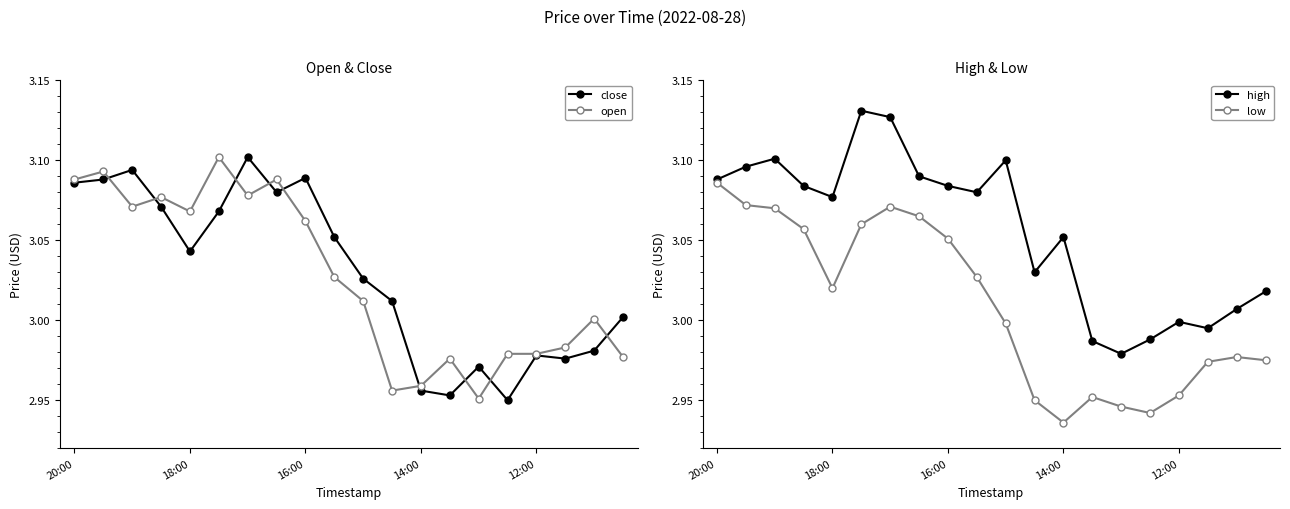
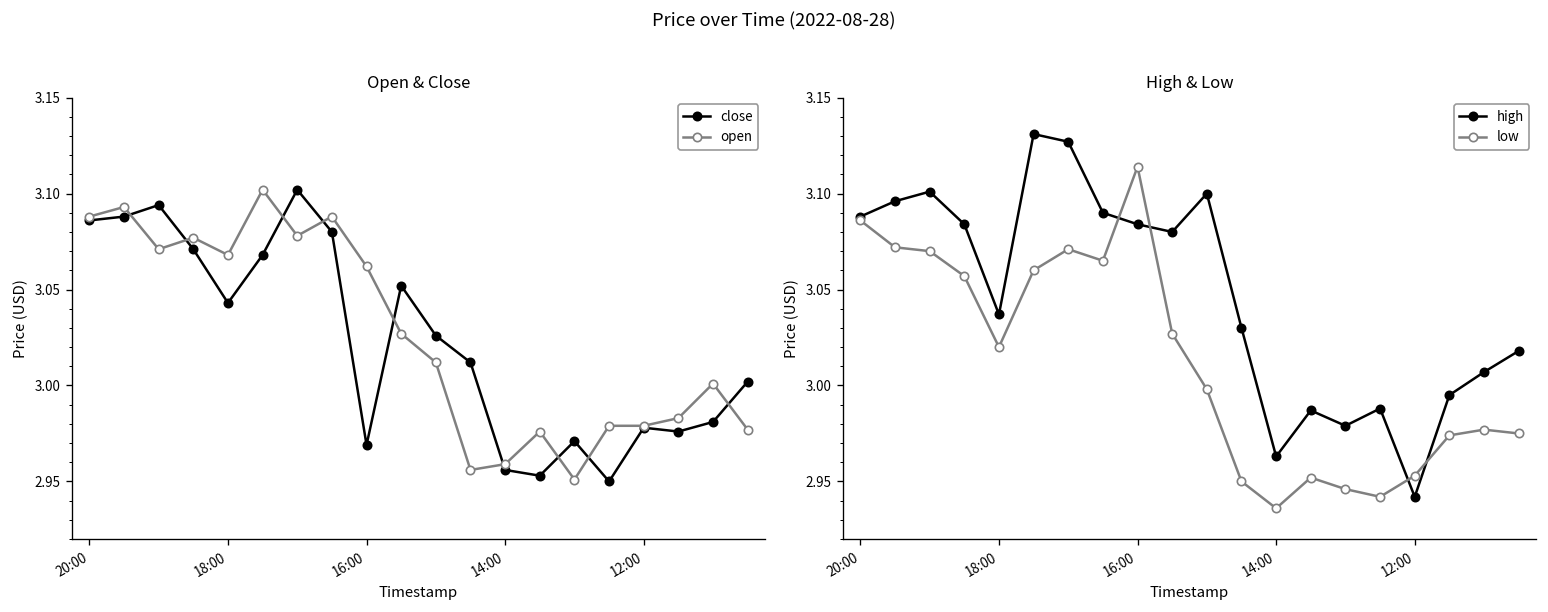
  {
    "Open & Close": {
      "close": {
        "20:00": 3.086,
        "18:00": 3.043,
-       "16:00": 3.089,
+       "16:00": 2.969,
        "14:00": 2.956
      },
      "open": {
        "20:00": 3.088,
        "18:00": 3.068,
        "16:00": 3.062,
        "14:00": 2.959
      }
    },
    "High & Low": {
      "high": {
        "20:00": 3.088,
-       "18:00": 3.077,
+       "18:00": 3.037,
        "16:00": 3.084,
-       "14:00": 3.052,
-       "12:00": 2.999
+       "14:00": 2.963,
+       "12:00": 2.942
      },
      "low": {
        "20:00": 3.086,
        "18:00": 3.020,
-       "16:00": 3.051,
+       "16:00": 3.114,
        "14:00": 2.936,
        "12:00": 2.953
      }
    }
  }
